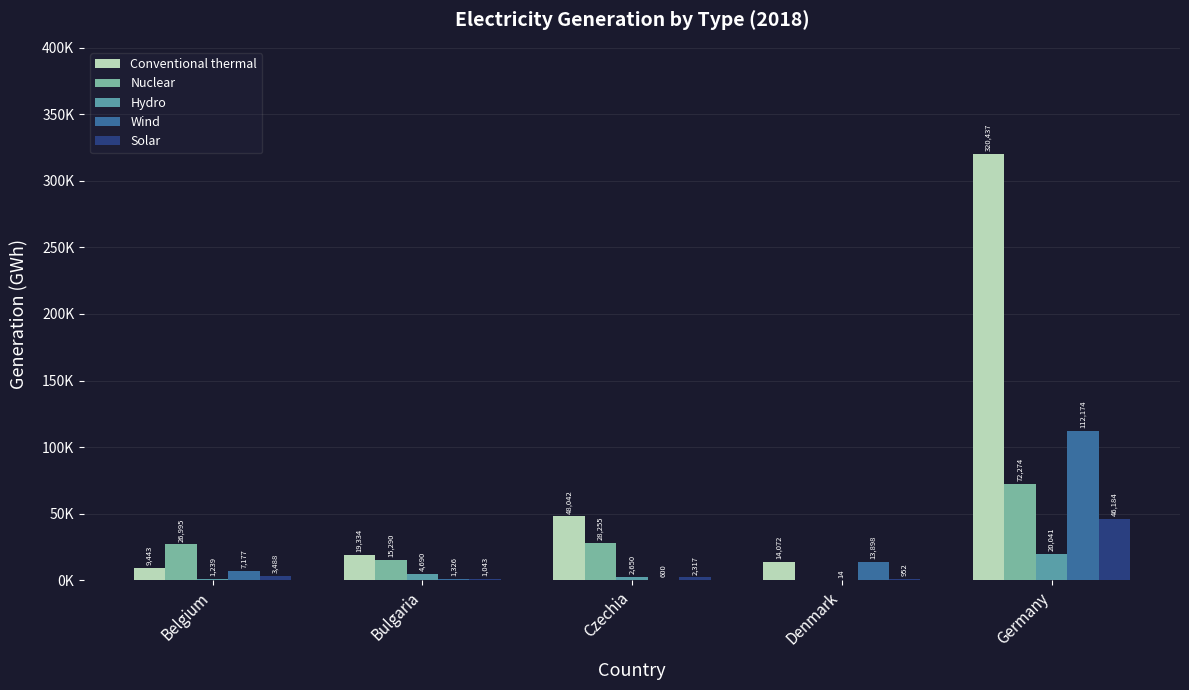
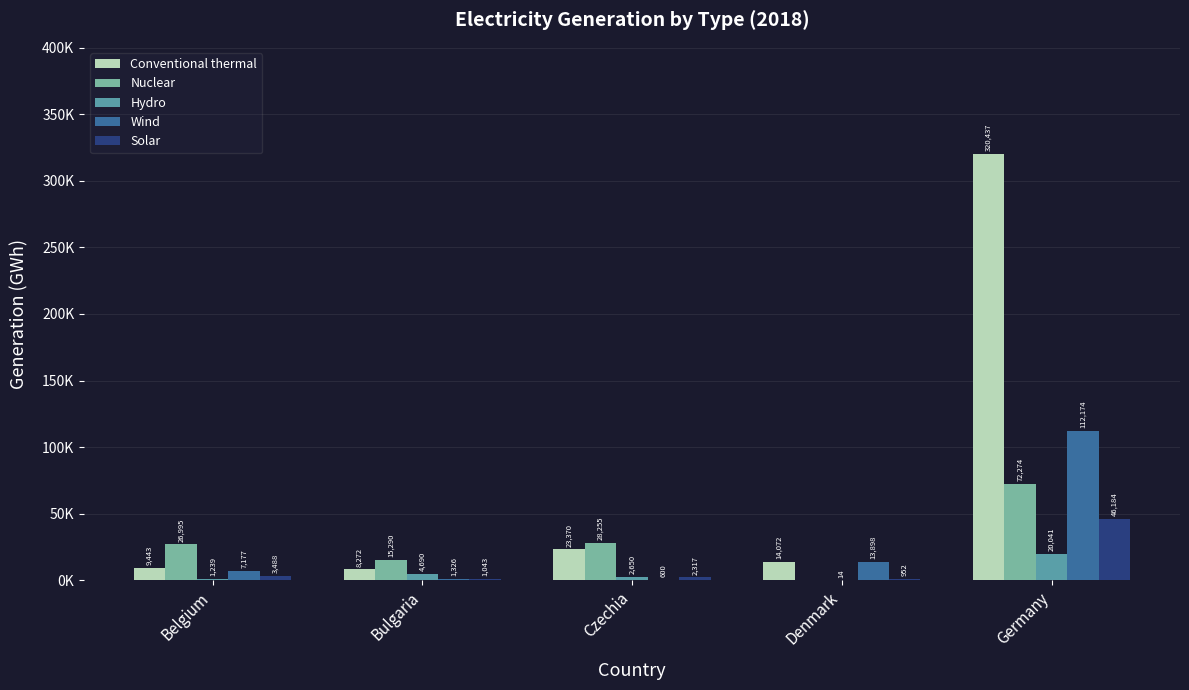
  {
    "Conventional thermal": {
      "Belgium": "9,443",
-     "Bulgaria": "19,334",
-     "Czechia": "48,042",
+     "Bulgaria": "8,272",
+     "Czechia": "23,370",
      "Denmark": "14,072",
      "Germany": "320,437"
    }
  }
